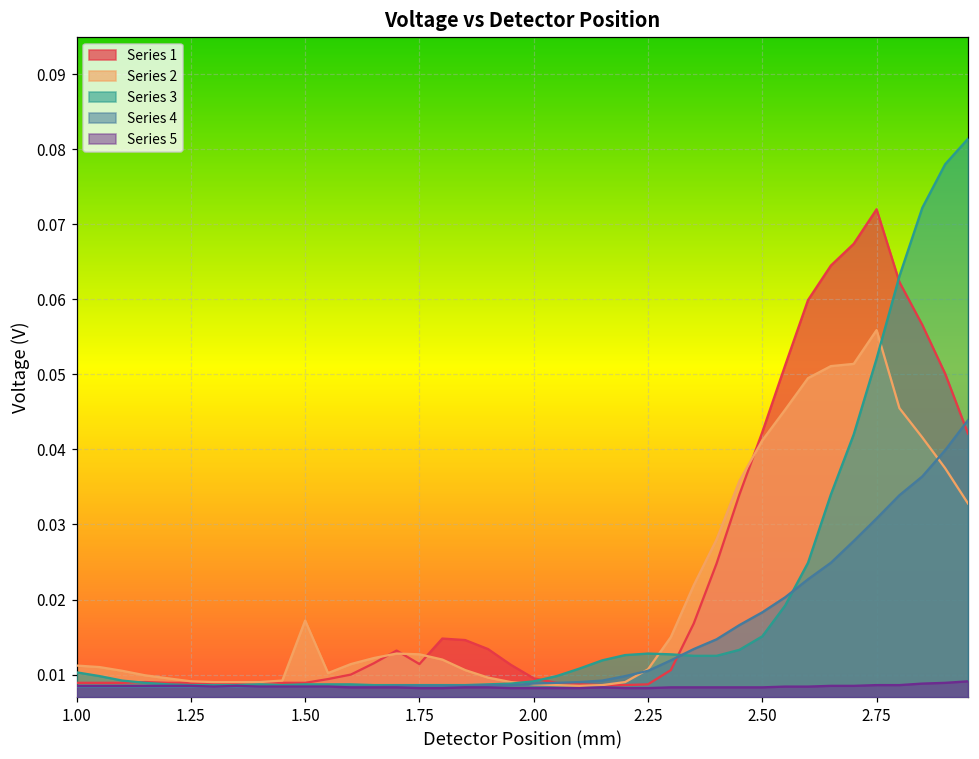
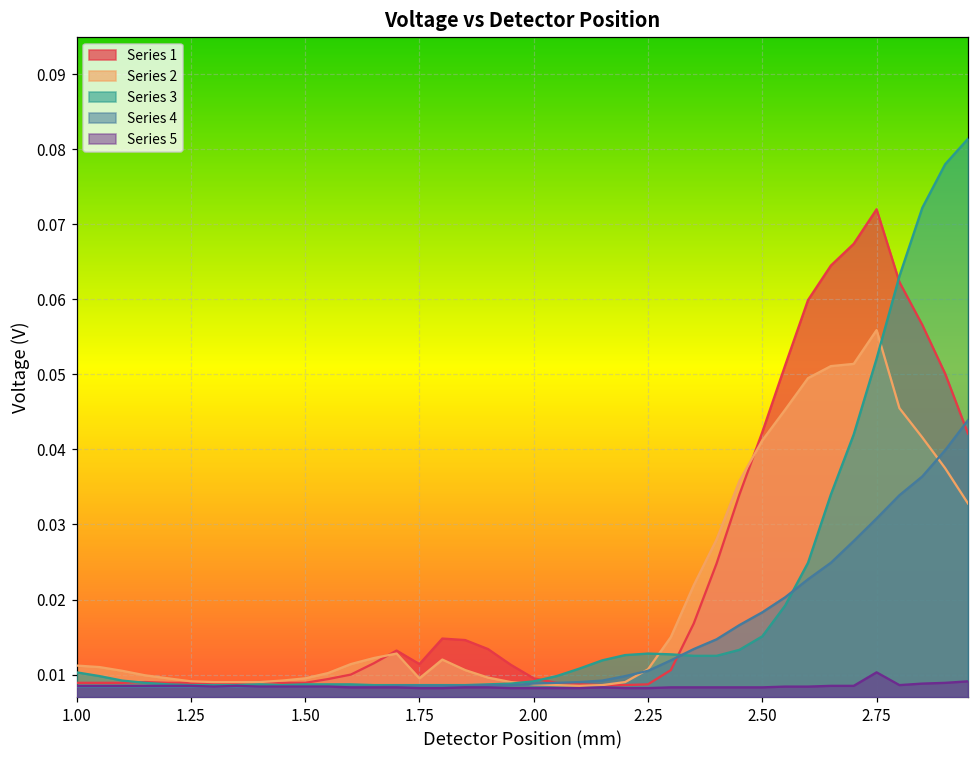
  {
    "Series 1": {
      "1.00": 0.009,
      "1.75": 0.011,
      "2.00": 0.010,
      "2.25": 0.009,
      "2.50": 0.042,
      "2.75": 0.072
    },
    "Series 2": {
      "1.00": 0.011,
-     "1.50": 0.017,
-     "1.75": 0.013,
+     "1.50": 0.010,
+     "1.75": 0.010,
      "2.50": 0.041,
      "2.75": 0.056
    },
    "Series 5": {
      "2.00": 0.008,
      "2.25": 0.008,
      "2.50": 0.008,
-     "2.75": 0.009
+     "2.75": 0.010
    }
  }
